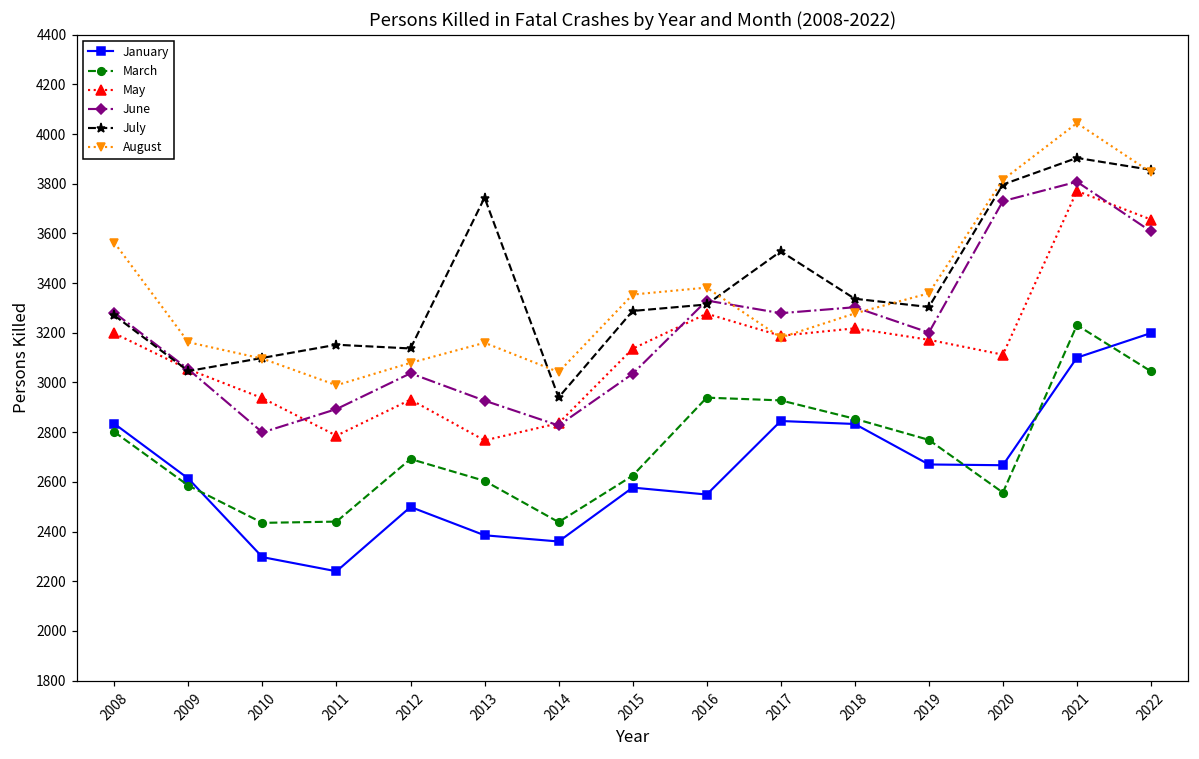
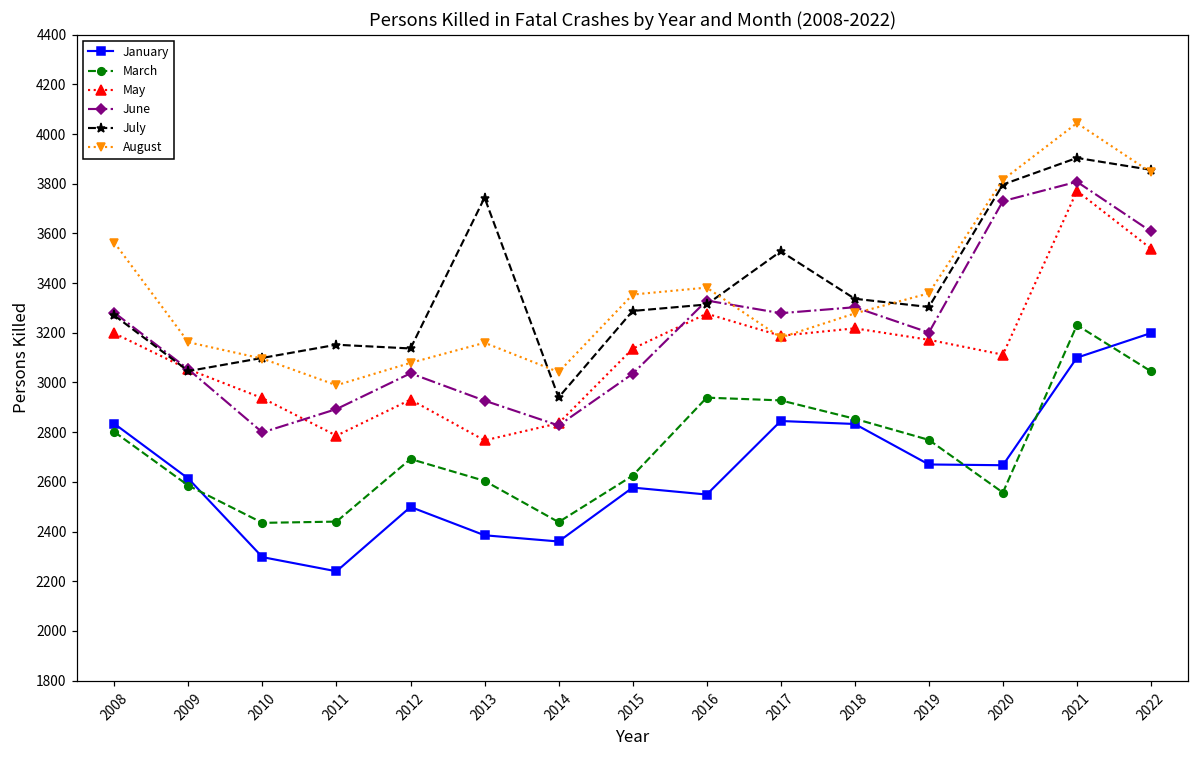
  {
    "January": {
      "2008": 2830,
      "2009": 2610,
      "2010": 2300,
      "2011": 2240,
      "2012": 2500,
      "2013": 2390,
      "2014": 2360,
      "2015": 2580,
      "2016": 2550,
      "2017": 2850,
      "2018": 2830,
      "2019": 2670,
      "2020": 2670,
      "2021": 3100,
      "2022": 3200
    },
    "March": {
      "2008": 2800,
      "2009": 2590,
      "2010": 2440,
      "2011": 2440,
      "2012": 2690,
      "2013": 2600,
      "2014": 2440,
      "2015": 2630,
      "2016": 2940,
      "2017": 2930,
      "2018": 2850,
      "2019": 2770,
      "2020": 2560,
      "2021": 3230,
      "2022": 3050
    },
    "May": {
      "2008": 3200,
      "2010": 2940,
      "2011": 2790,
      "2012": 2930,
      "2013": 2770,
      "2015": 3140,
      "2016": 3280,
      "2018": 3220,
      "2019": 3170,
      "2020": 3110,
      "2021": 3770,
-     "2022": 3660
+     "2022": 3540
    },
    "June": {
      "2010": 2800,
      "2011": 2890,
      "2012": 3040,
      "2013": 2930,
      "2015": 3040,
      "2016": 3330,
      "2017": 3280,
      "2018": 3300,
      "2019": 3200,
      "2020": 3730,
      "2021": 3810,
      "2022": 3610
    },
    "July": {
      "2011": 3150,
      "2012": 3140,
      "2013": 3740,
      "2014": 2940,
      "2015": 3290,
      "2016": 3310,
      "2017": 3530,
      "2018": 3340,
      "2019": 3300,
      "2020": 3800,
      "2021": 3900
    },
    "August": {
      "2008": 3560,
      "2009": 3160,
      "2011": 2990,
      "2012": 3080,
      "2013": 3160,
      "2014": 3040,
      "2015": 3350,
      "2016": 3380,
      "2018": 3280,
      "2019": 3360,
      "2020": 3820,
      "2021": 4040
    }
  }
